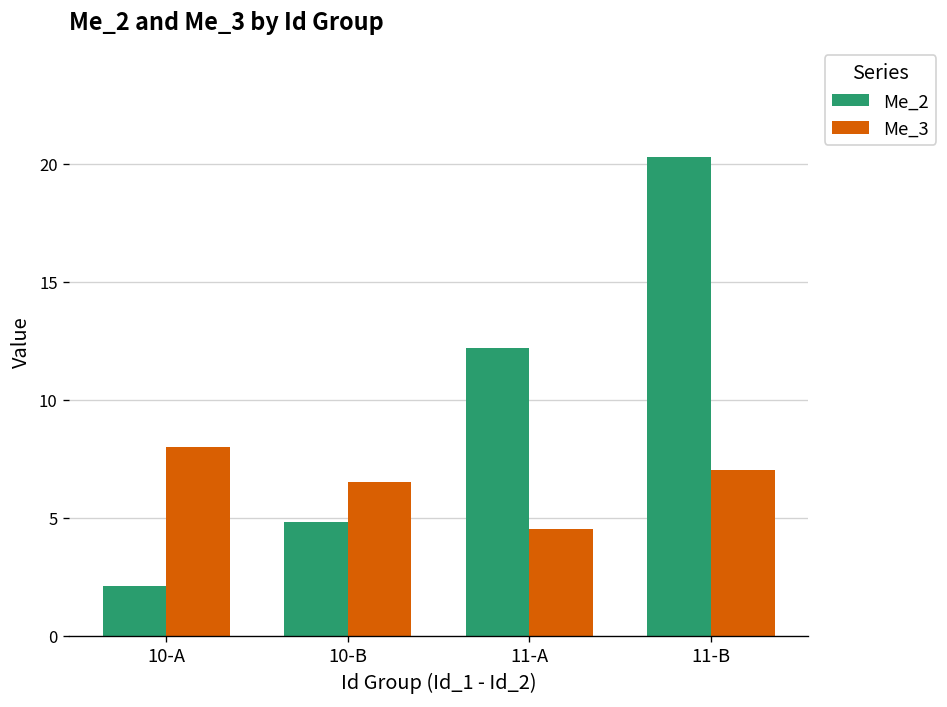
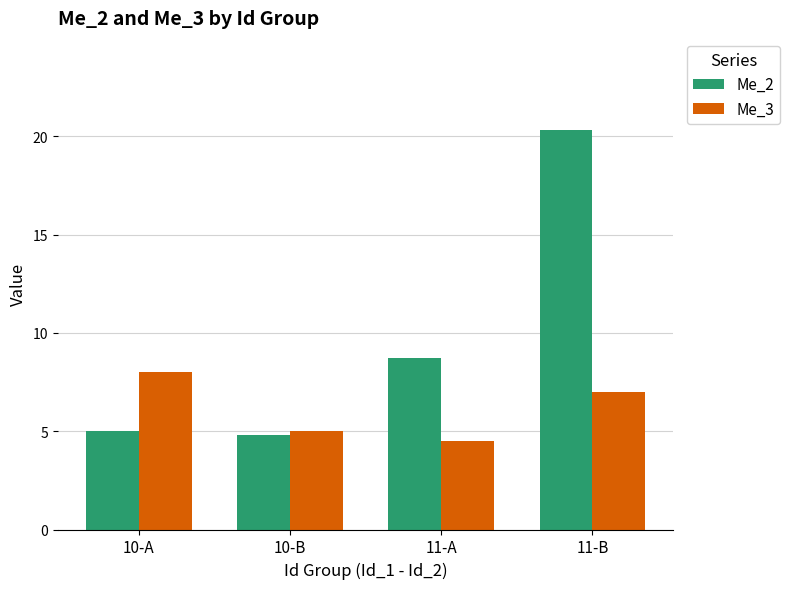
  {
    "Me_2": {
-     "10-A": 2.1,
+     "10-A": 5.0,
      "10-B": 4.8,
-     "11-A": 12.2,
+     "11-A": 8.7,
      "11-B": 20.3
    },
    "Me_3": {
      "10-A": 8.0,
-     "10-B": 6.5,
+     "10-B": 5.0,
      "11-A": 4.5,
      "11-B": 7.0
    }
  }
